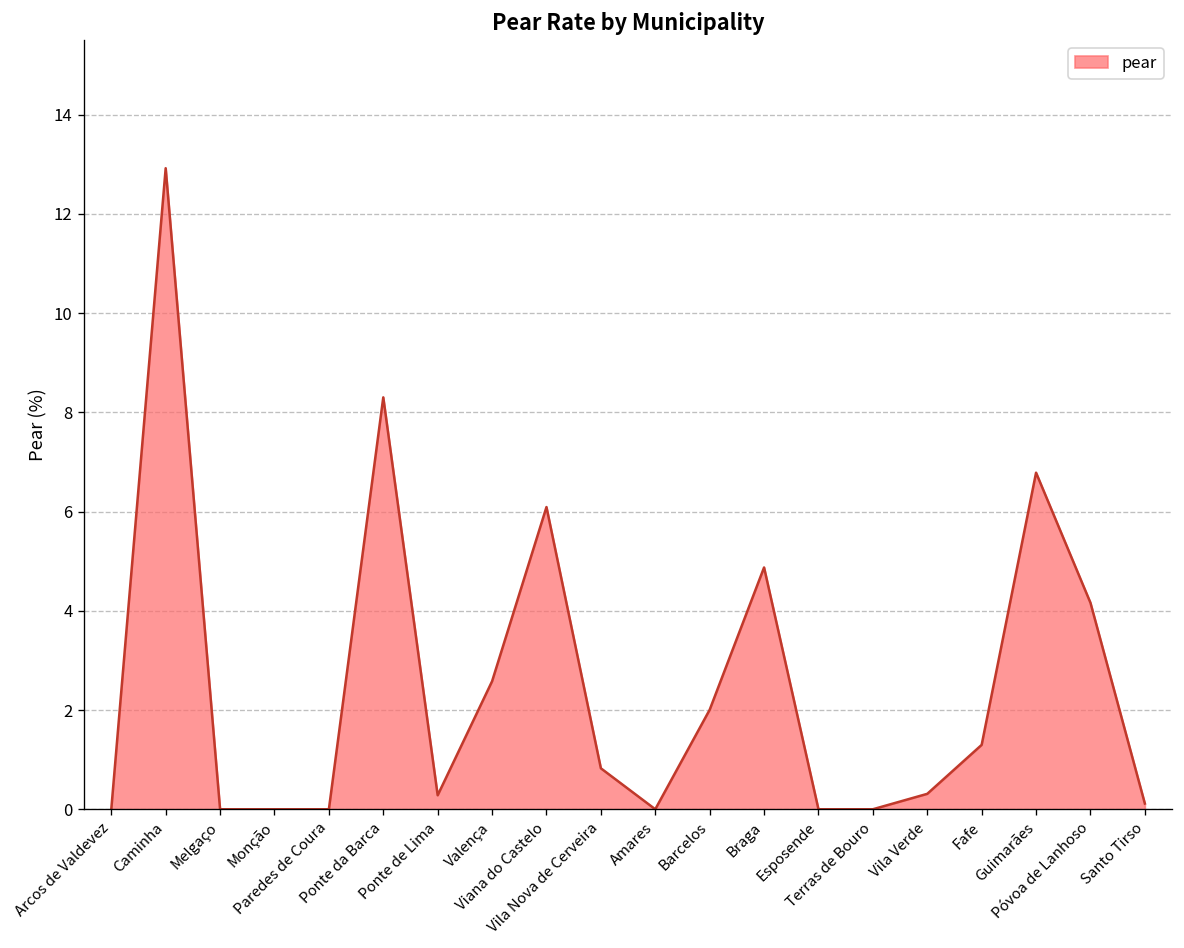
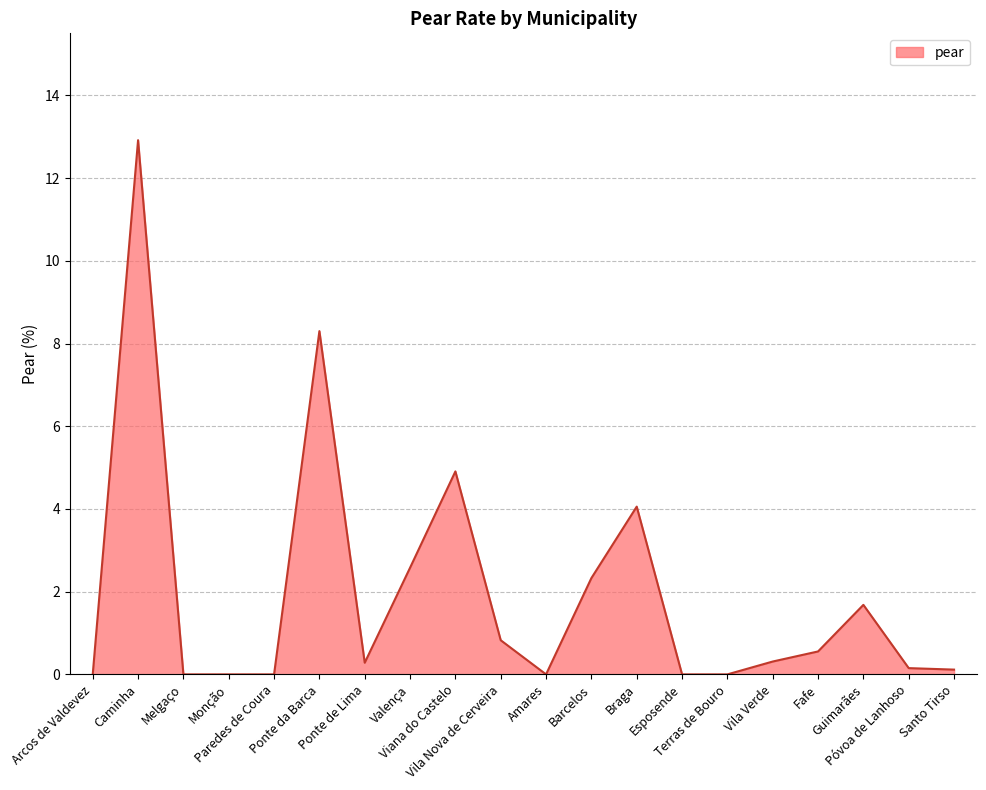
  {
    "Arcos de Valdevez": 0.0,
    "Caminha": 12.9,
    "Melgaço": 0.0,
    "Monção": 0.0,
    "Paredes de Coura": 0.0,
    "Ponte da Barca": 8.3,
    "Ponte de Lima": 0.3,
    "Valença": 2.6,
-   "Viana do Castelo": 6.1,
+   "Viana do Castelo": 4.9,
    "Vila Nova de Cerveira": 0.8,
    "Amares": 0.0,
-   "Barcelos": 2.0,
-   "Braga": 4.9,
+   "Barcelos": 2.3,
+   "Braga": 4.1,
    "Esposende": 0.0,
    "Terras de Bouro": 0.0,
    "Vila Verde": 0.3,
-   "Fafe": 1.3,
-   "Guimarães": 6.8,
-   "Póvoa de Lanhoso": 4.2,
+   "Fafe": 0.6,
+   "Guimarães": 1.7,
+   "Póvoa de Lanhoso": 0.2,
    "Santo Tirso": 0.1
  }
